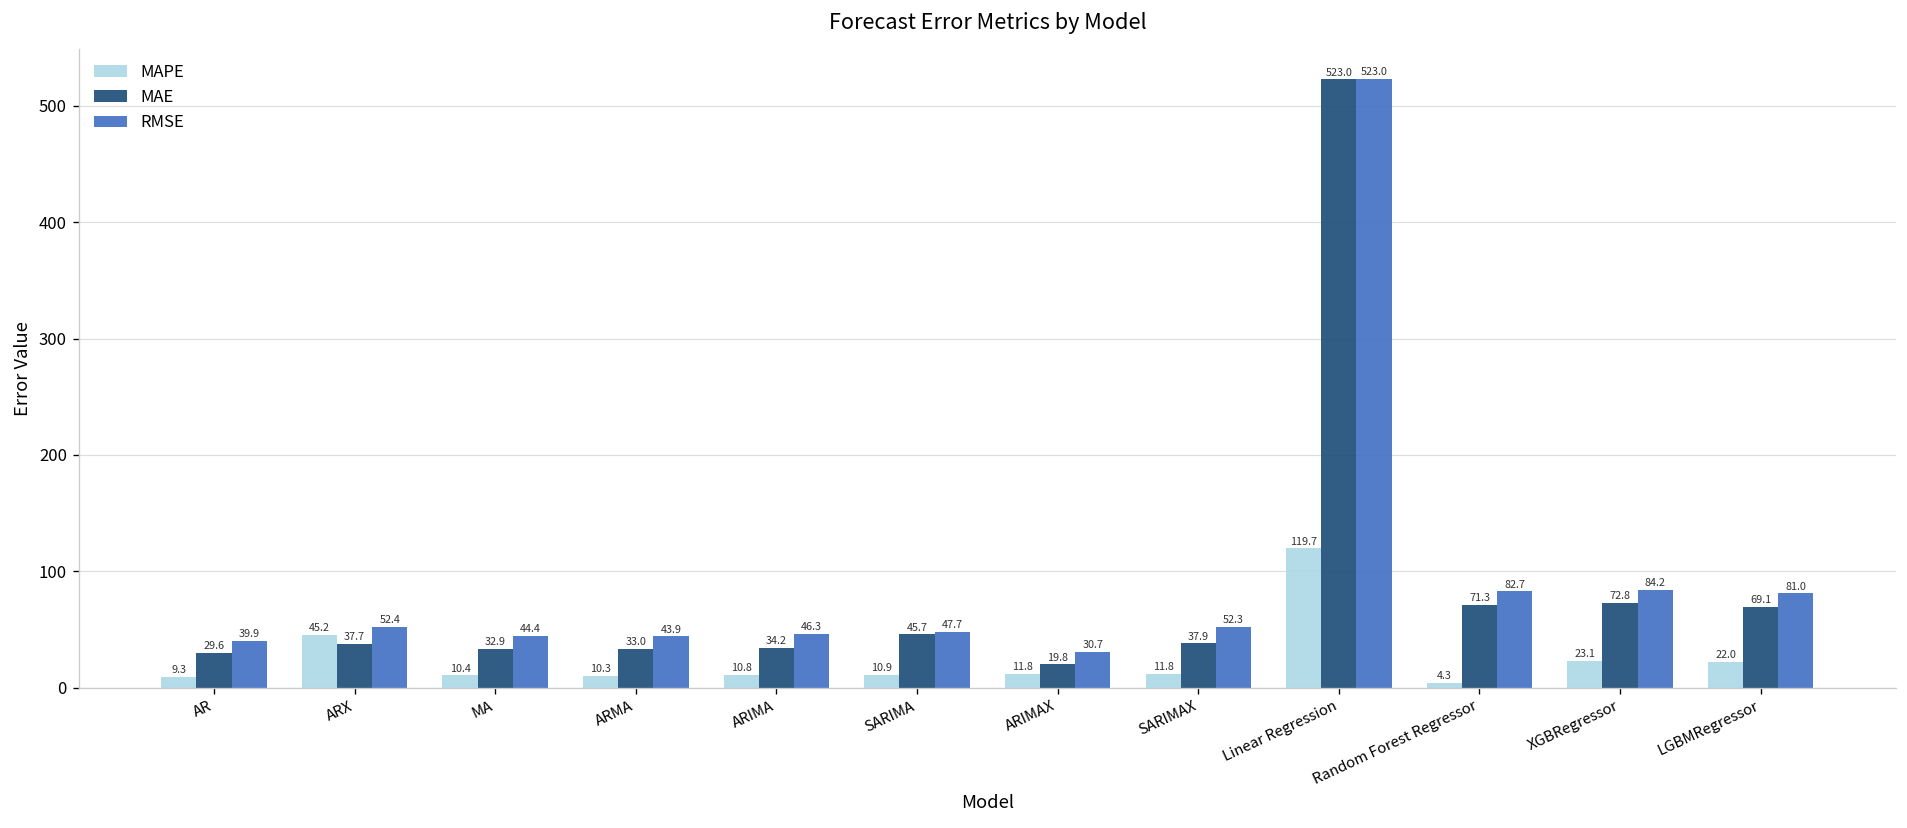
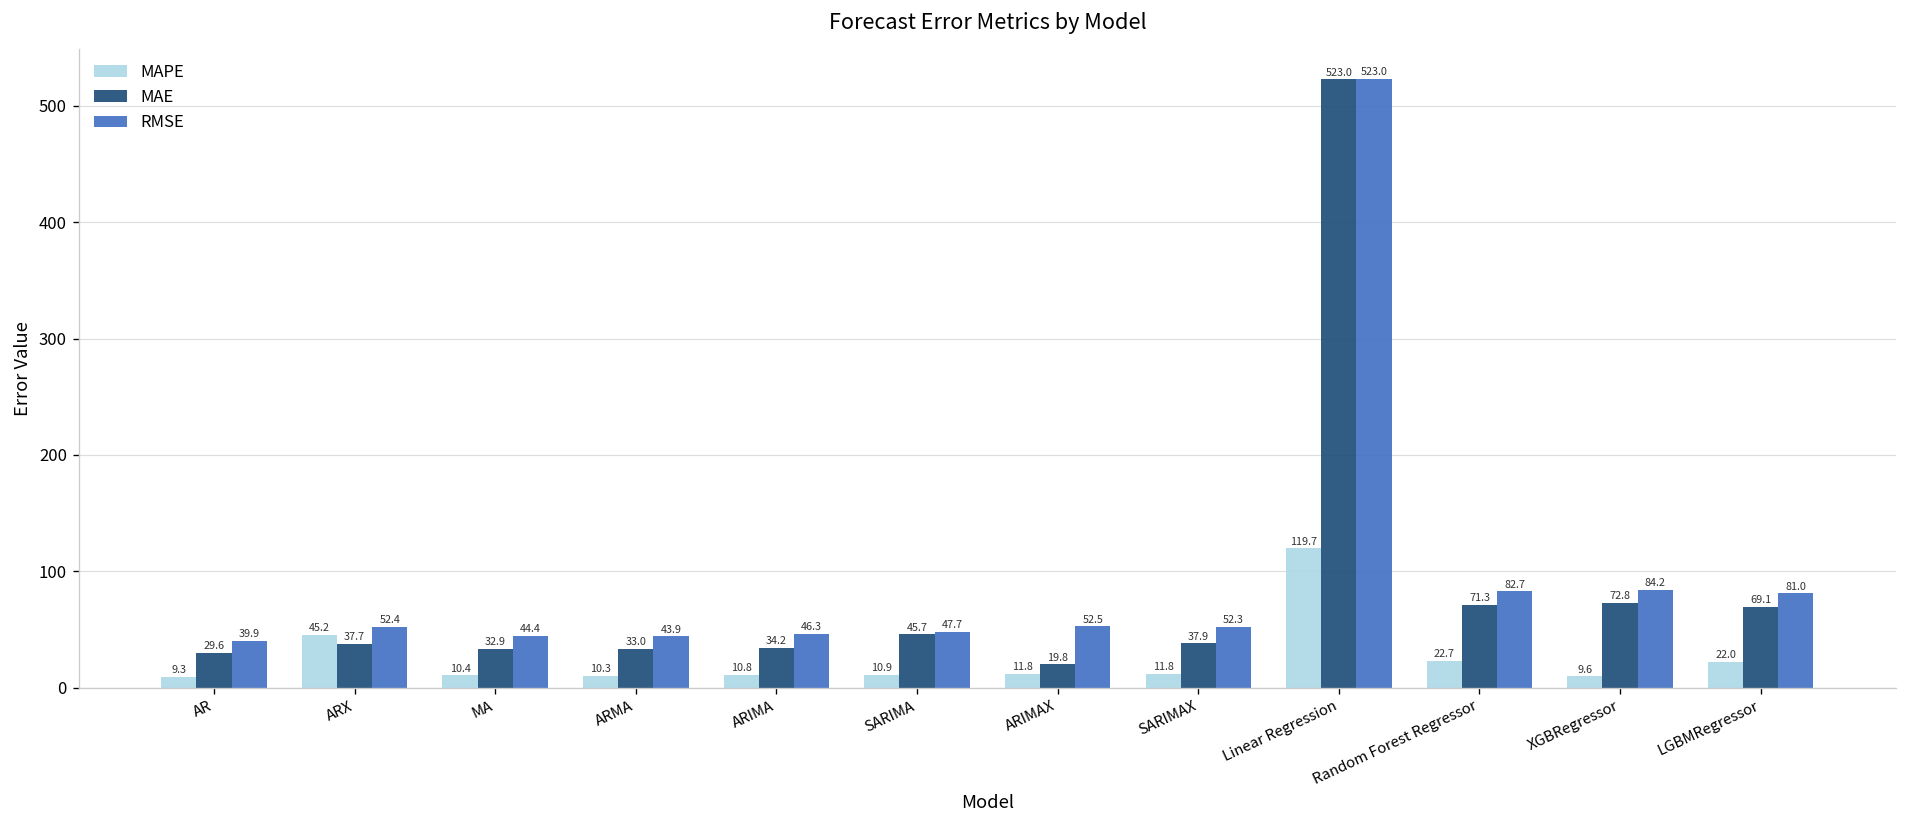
  {
    "MAPE": {
      "AR": 9.3,
      "ARX": 45.2,
      "MA": 10.4,
      "ARMA": 10.3,
      "ARIMA": 10.8,
      "SARIMA": 10.9,
      "ARIMAX": 11.8,
      "SARIMAX": 11.8,
      "Linear Regression": 119.7,
-     "Random Forest Regressor": 4.3,
-     "XGBRegressor": 23.1,
+     "Random Forest Regressor": 22.7,
+     "XGBRegressor": 9.6,
      "LGBMRegressor": 22.0
    },
    "MAE": {
      "AR": 29.6,
      "ARX": 37.7,
      "MA": 32.9,
      "ARMA": 33.0,
      "ARIMA": 34.2,
      "SARIMA": 45.7,
      "ARIMAX": 19.8,
      "SARIMAX": 37.9,
      "Linear Regression": 523.0,
      "Random Forest Regressor": 71.3,
      "XGBRegressor": 72.8,
      "LGBMRegressor": 69.1
    },
    "RMSE": {
      "AR": 39.9,
      "ARX": 52.4,
      "MA": 44.4,
      "ARMA": 43.9,
      "ARIMA": 46.3,
      "SARIMA": 47.7,
-     "ARIMAX": 30.7,
+     "ARIMAX": 52.5,
      "SARIMAX": 52.3,
      "Linear Regression": 523.0,
      "Random Forest Regressor": 82.7,
      "XGBRegressor": 84.2,
      "LGBMRegressor": 81.0
    }
  }
